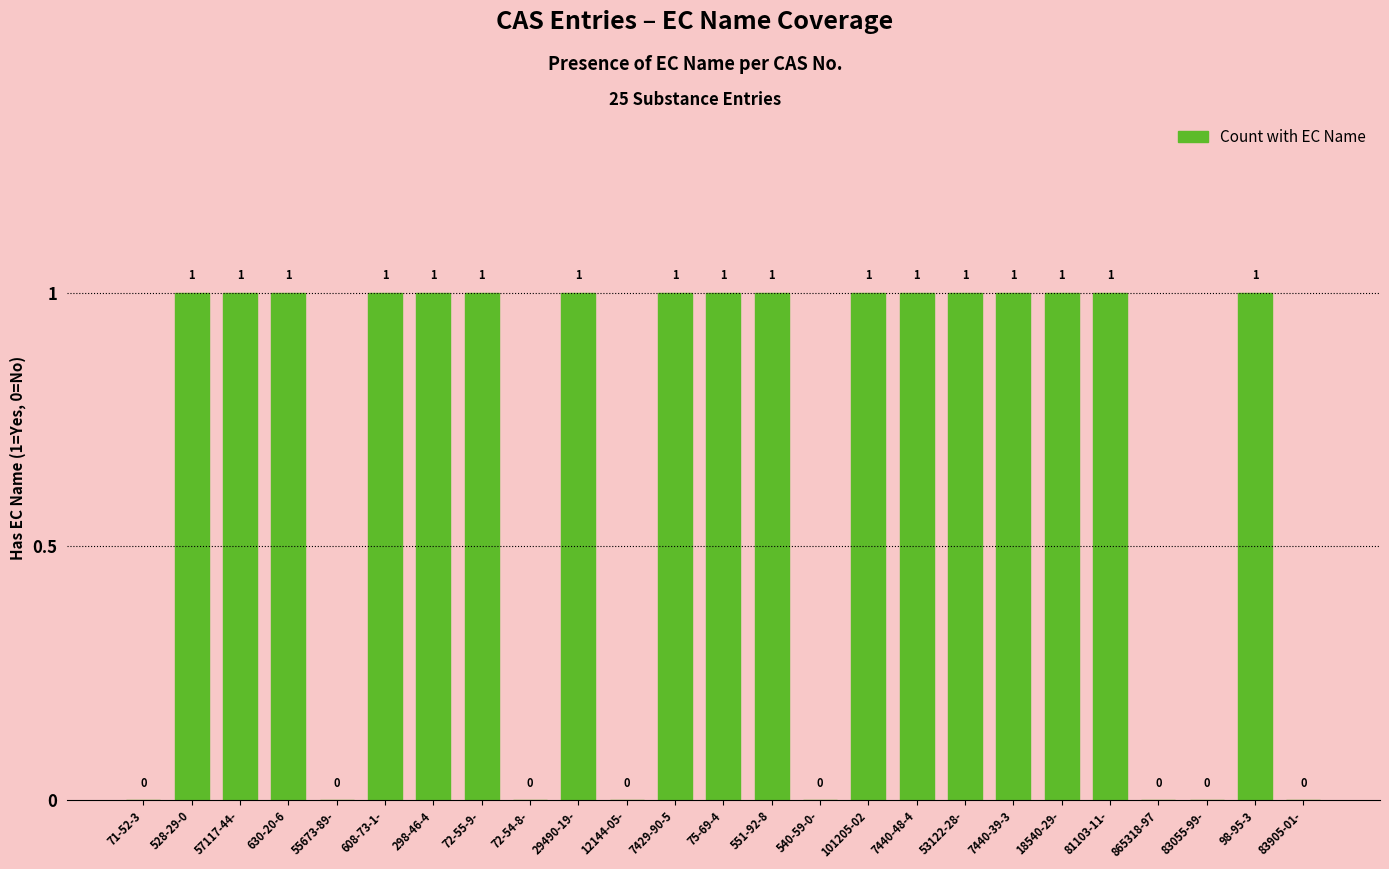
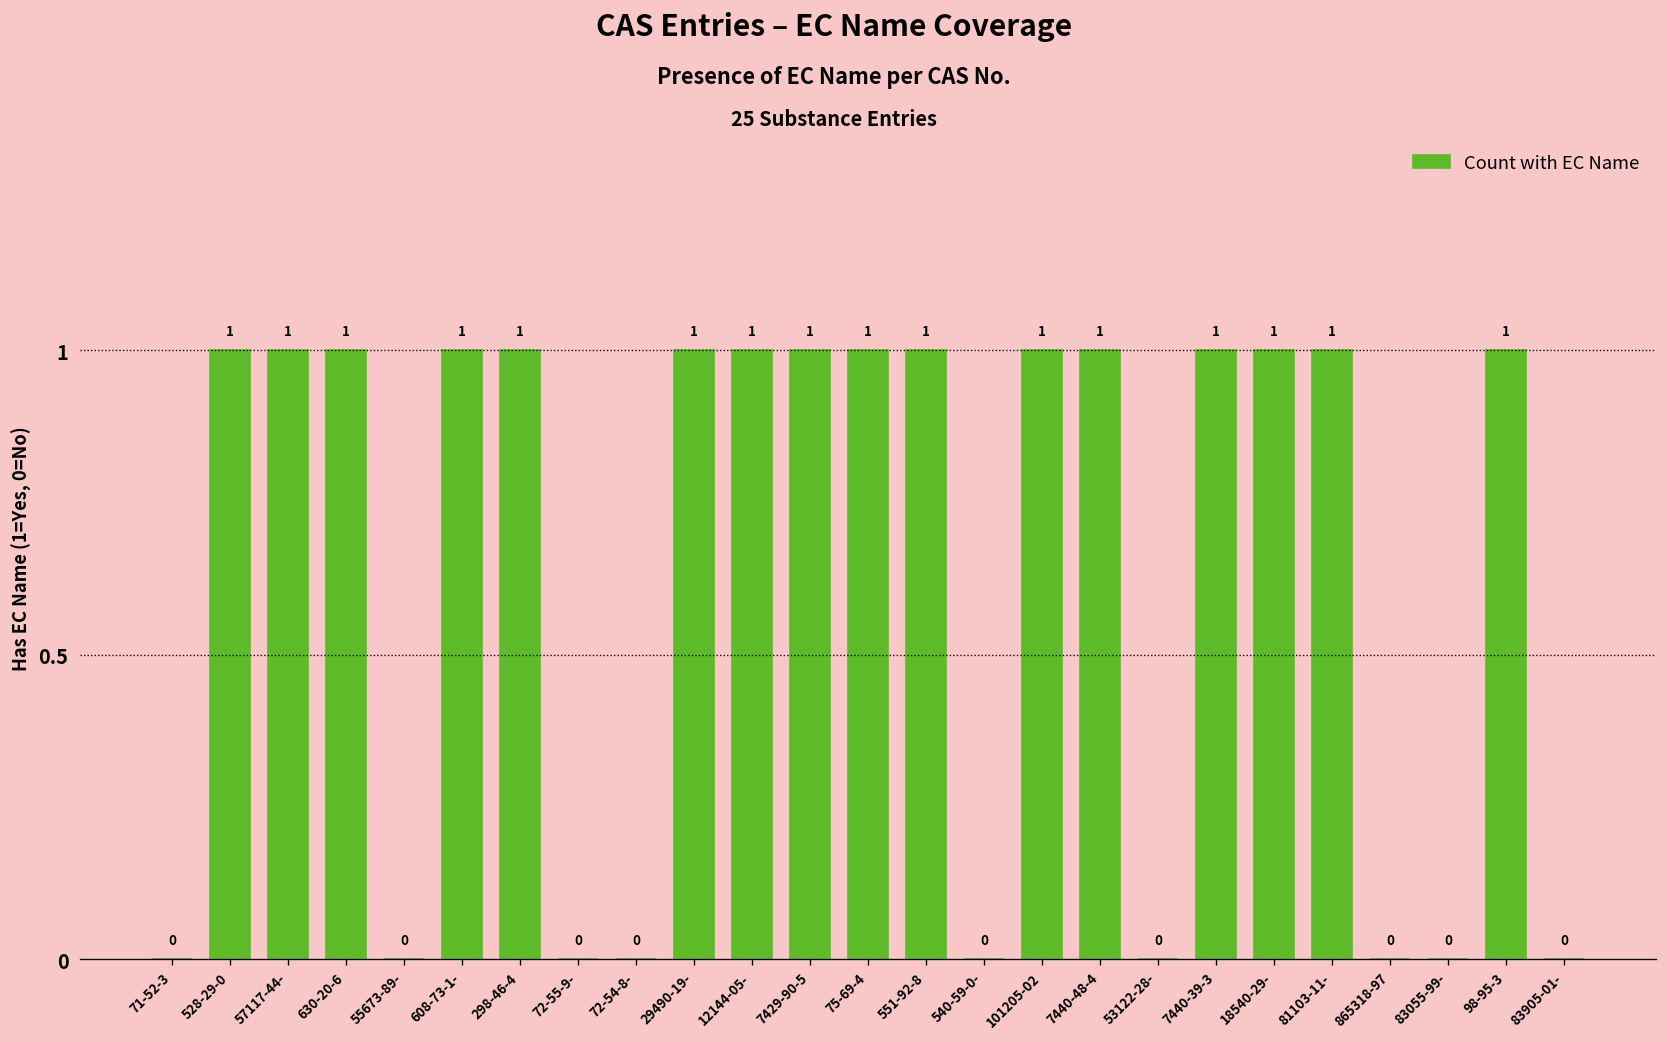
  {
    "71-52-3": 0,
    "528-29-0": 1,
    "57117-44-": 1,
    "630-20-6": 1,
    "55673-89-": 0,
    "608-73-1-": 1,
    "298-46-4": 1,
-   "72-55-9-": 1,
+   "72-55-9-": 0,
    "72-54-8-": 0,
    "29490-19-": 1,
-   "12144-05-": 0,
+   "12144-05-": 1,
    "7429-90-5": 1,
    "75-69-4": 1,
    "551-92-8": 1,
    "540-59-0-": 0,
    "101205-02": 1,
    "7440-48-4": 1,
-   "53122-28-": 1,
+   "53122-28-": 0,
    "7440-39-3": 1,
    "18540-29-": 1,
    "81103-11-": 1,
    "865318-97": 0,
    "83055-99-": 0,
    "98-95-3": 1,
    "83905-01-": 0
  }
